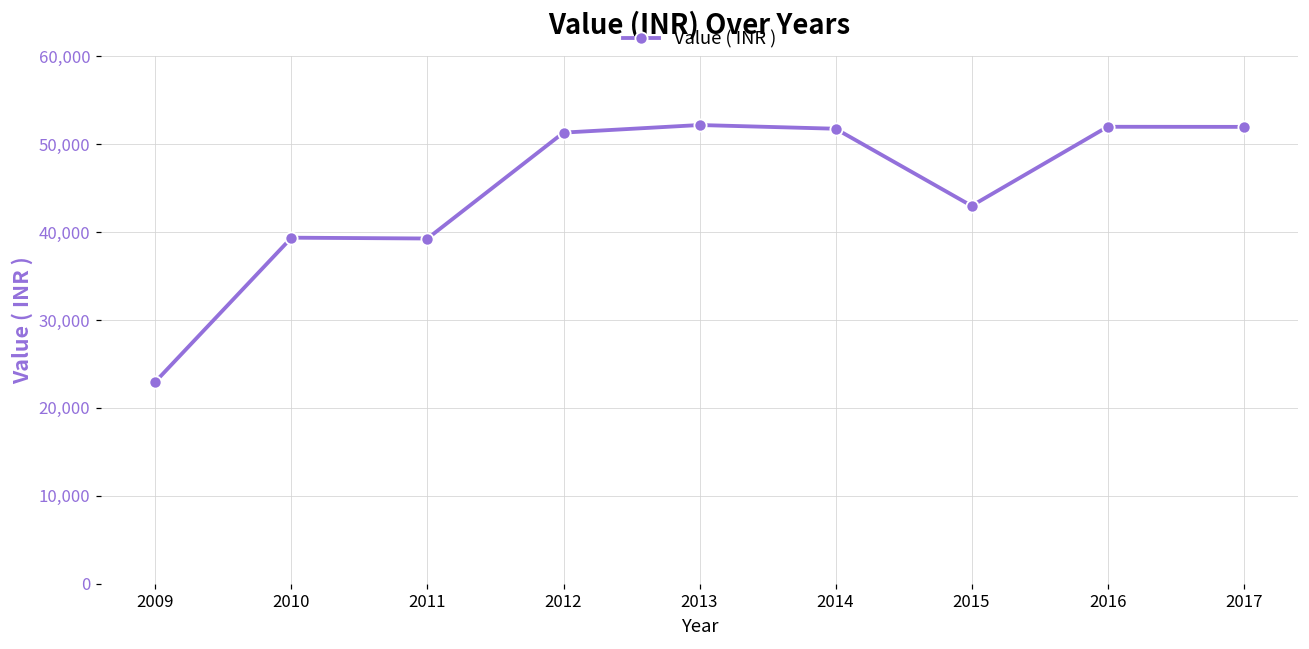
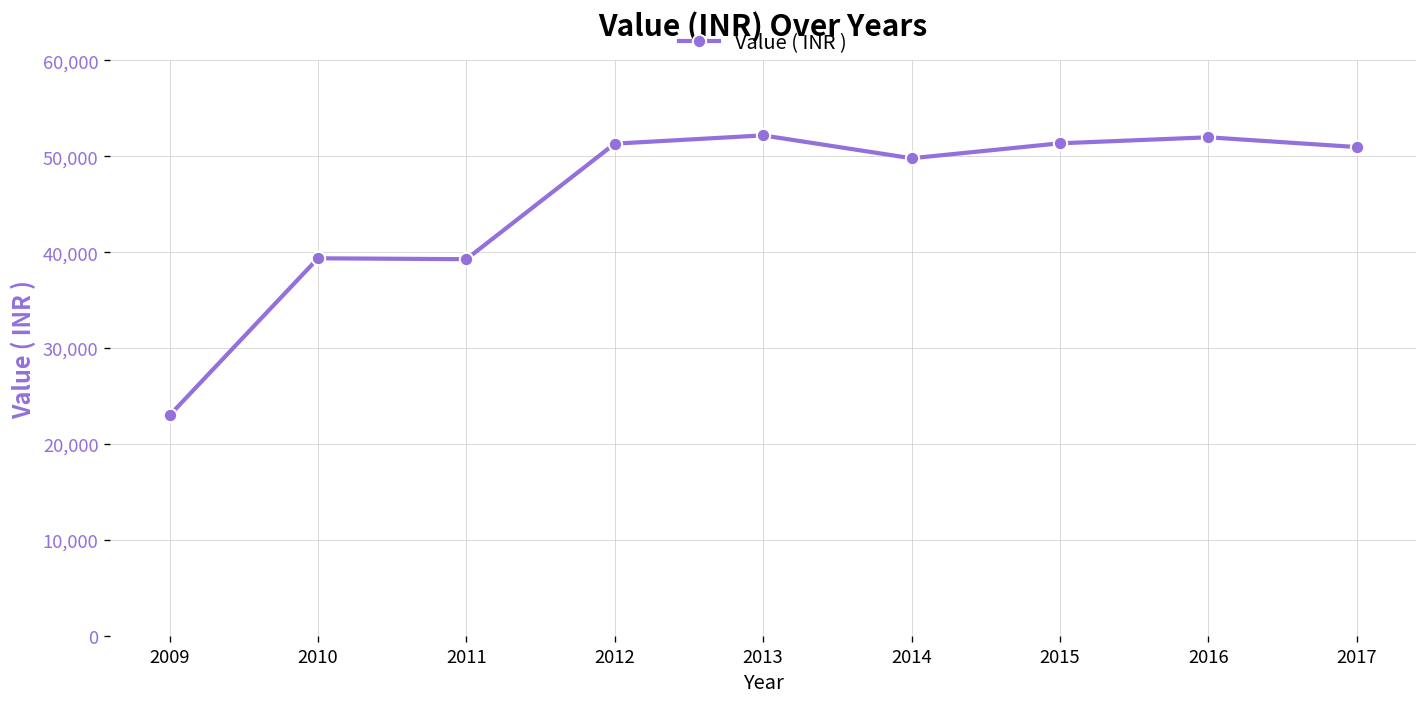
  {
    "2009": "23,000",
    "2010": "39,000",
    "2011": "39,000",
    "2012": "51,000",
    "2013": "52,000",
-   "2014": "52,000",
-   "2015": "43,000",
+   "2014": "50,000",
+   "2015": "51,000",
    "2016": "52,000",
-   "2017": "52,000"
+   "2017": "51,000"
  }
